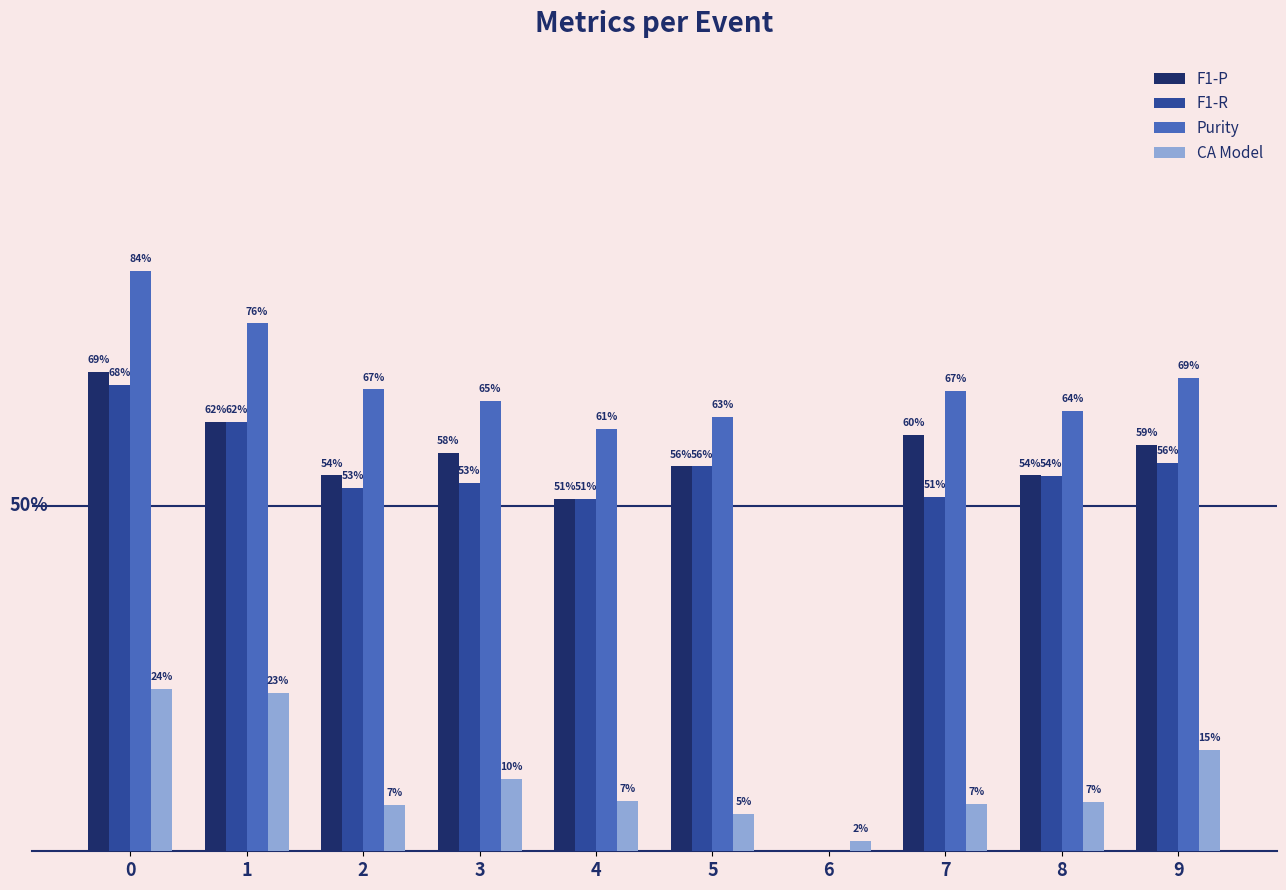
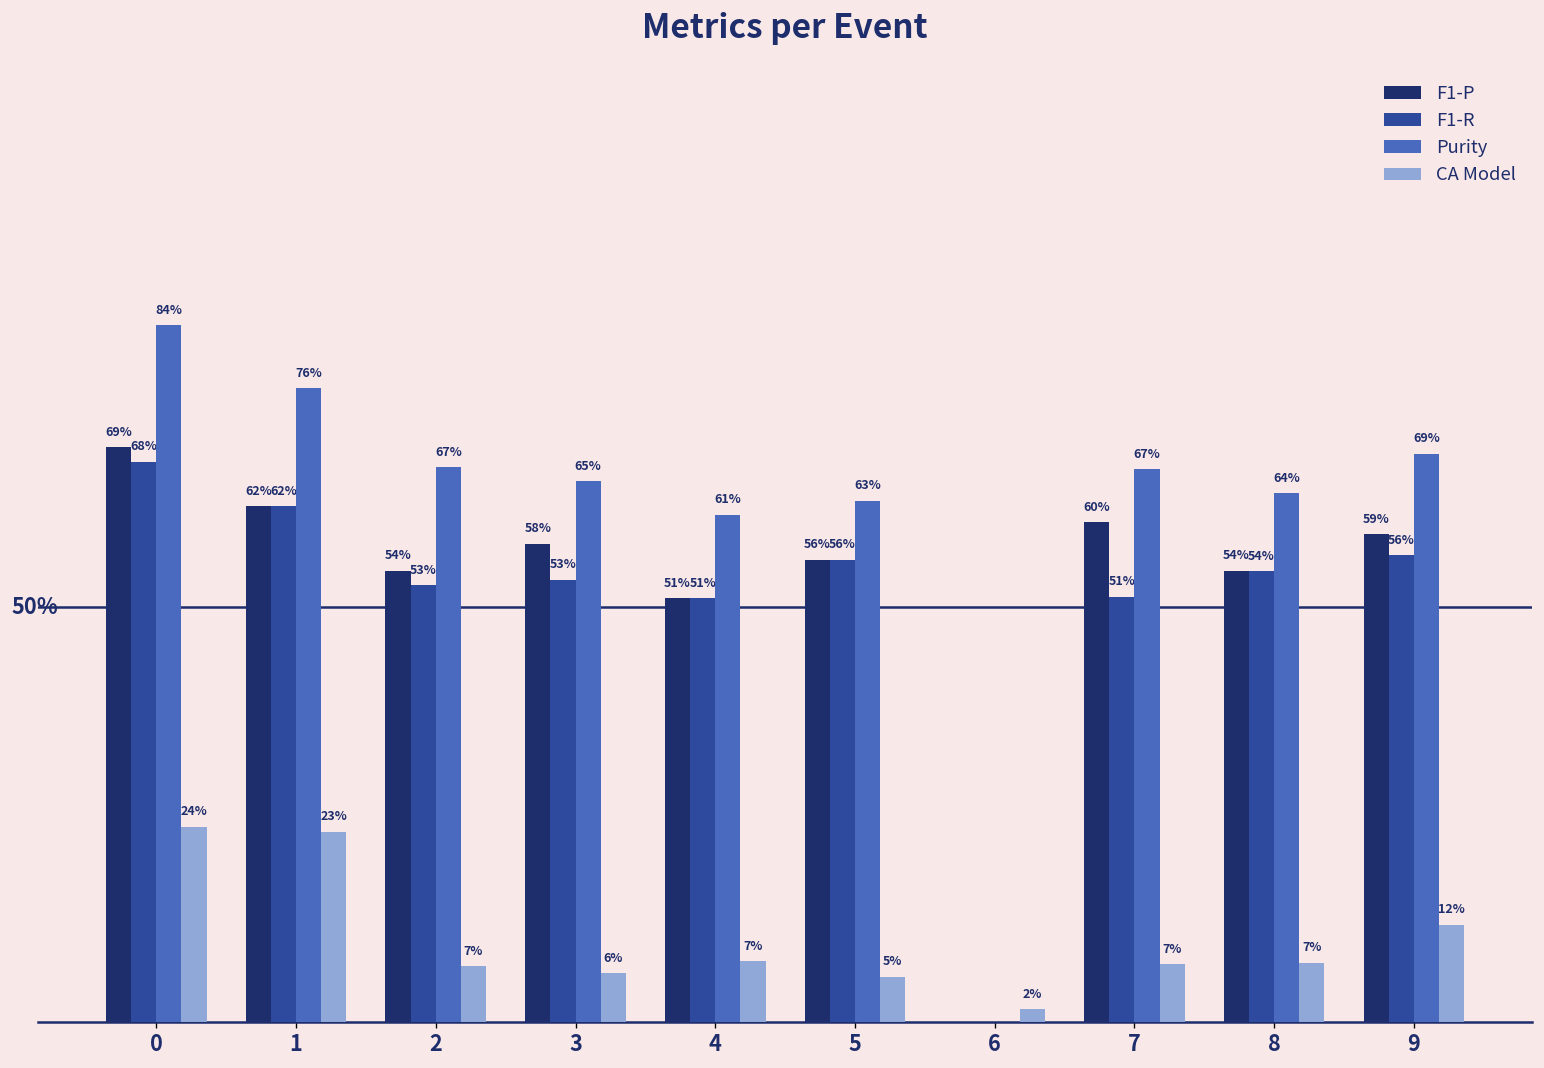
  {
    "F1-P": {
      "0": "69%",
      "1": "62%",
      "2": "54%",
      "3": "58%",
      "4": "51%",
      "5": "56%",
      "7": "60%",
      "8": "54%",
      "9": "59%"
    },
    "CA Model": {
      "0": "24%",
      "1": "23%",
      "2": "7%",
-     "3": "10%",
+     "3": "6%",
      "4": "7%",
      "5": "5%",
      "6": "2%",
      "7": "7%",
      "8": "7%",
-     "9": "15%"
+     "9": "12%"
    }
  }
